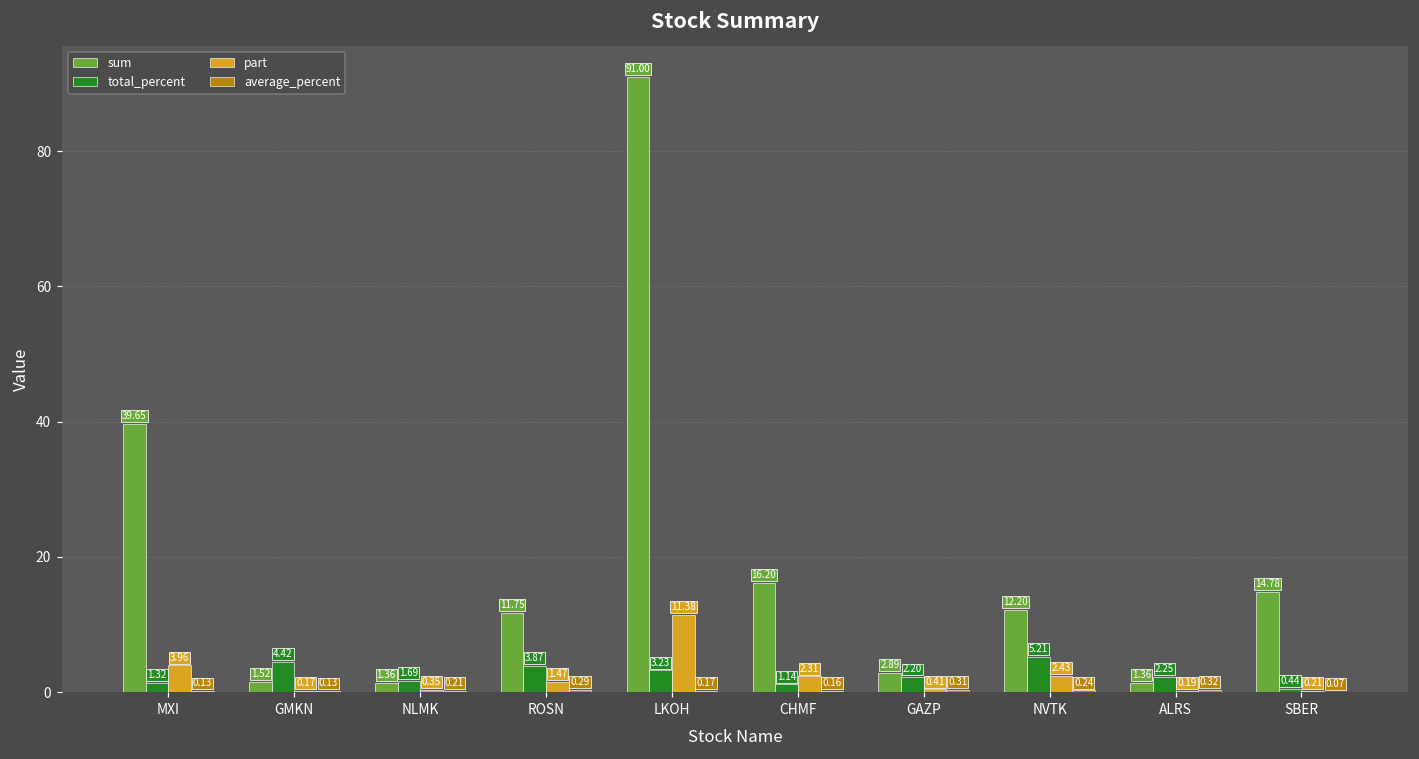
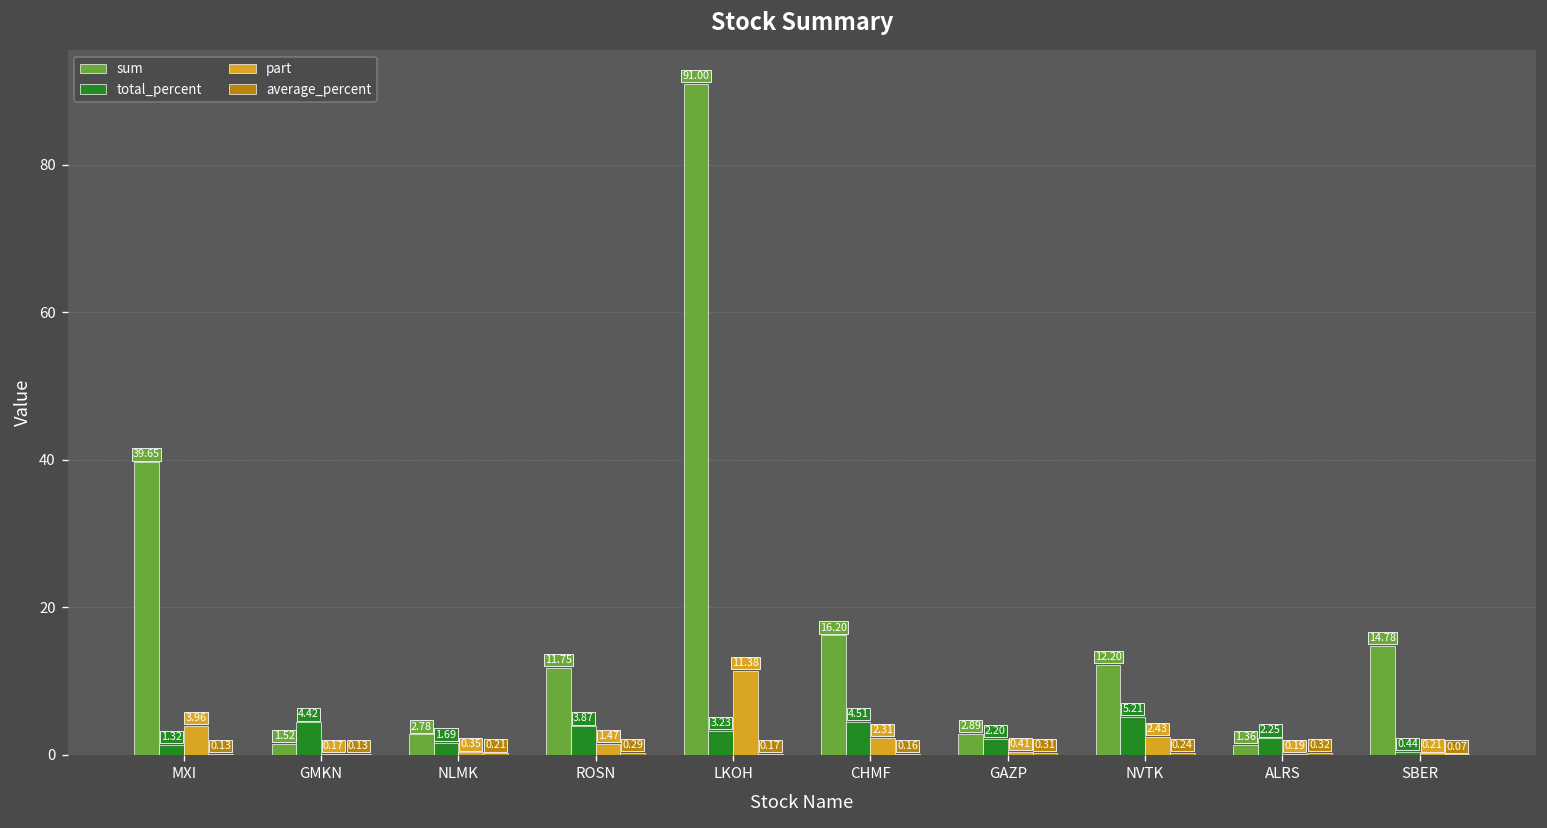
  {
    "sum": {
-     "NLMK": 1.36
+     "NLMK": 2.78
    },
    "total_percent": {
-     "CHMF": 1.14
+     "CHMF": 4.51
    }
  }
